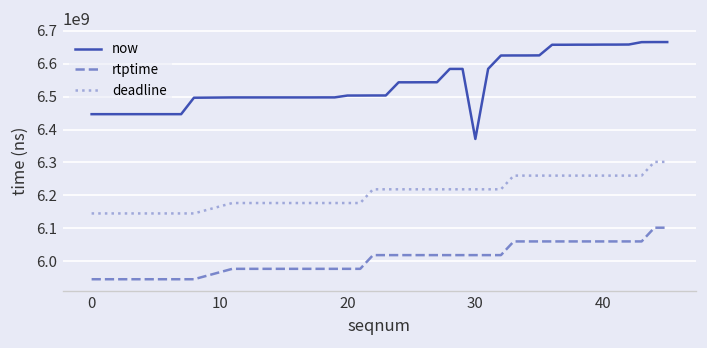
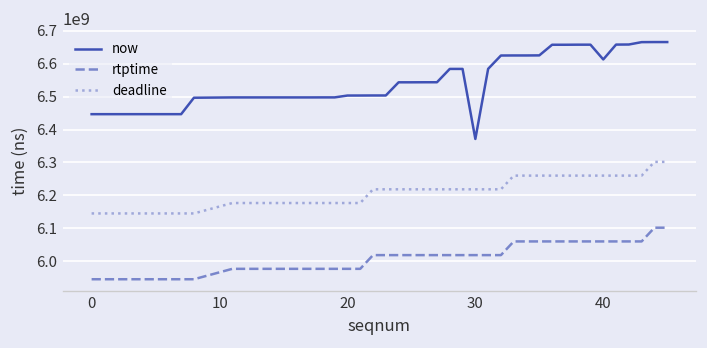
  {
    "now": {
      "0": 6450000000,
      "20": 6500000000,
      "30": 6370000000,
-     "40": 6660000000
+     "40": 6610000000
    }
  }
